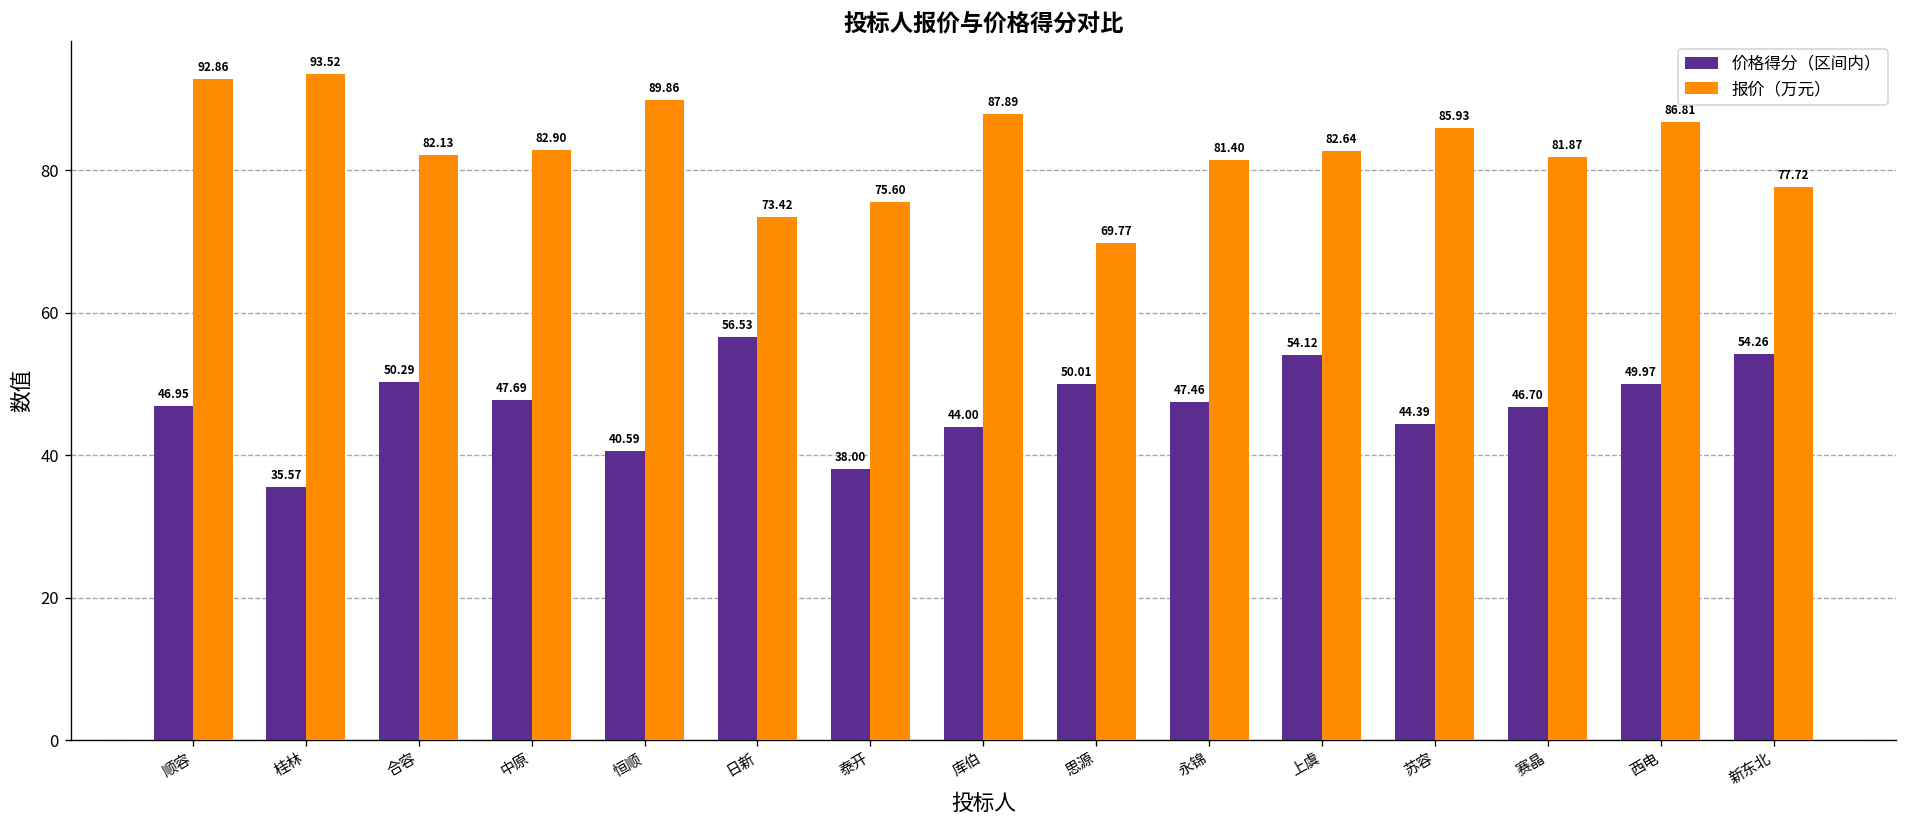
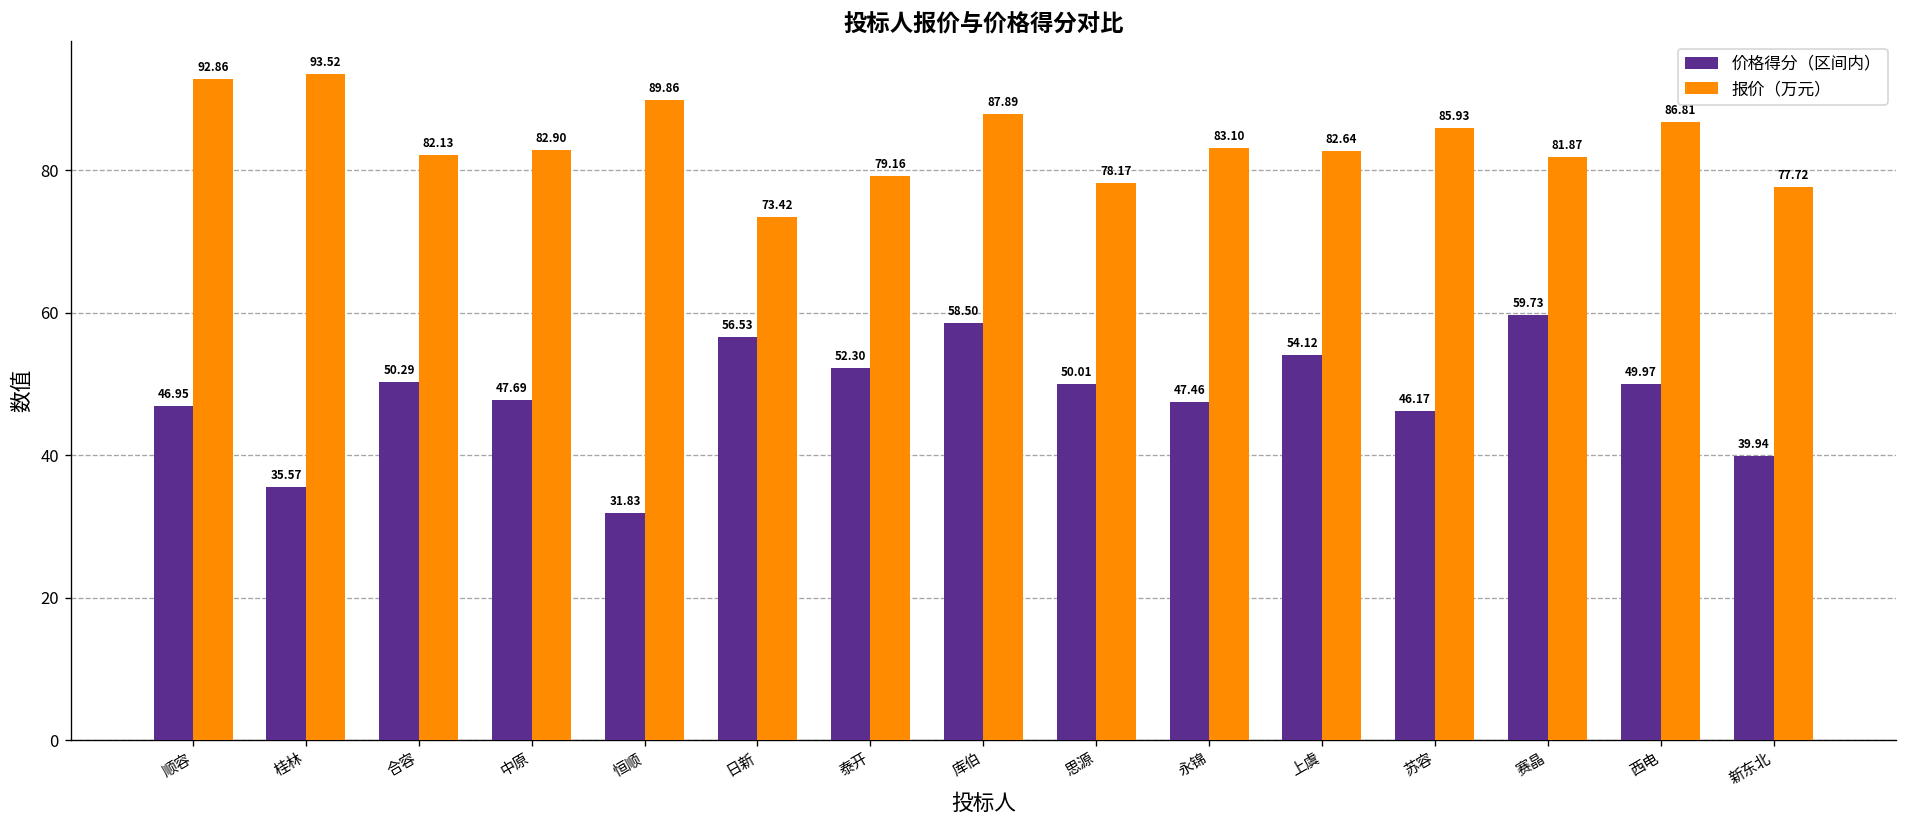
  {
    "价格得分（区间内）": {
      "顺容": 46.95,
      "桂林": 35.57,
      "合容": 50.29,
      "中原": 47.69,
-     "恒顺": 40.59,
+     "恒顺": 31.83,
      "日新": 56.53,
-     "泰开": 38.00,
-     "库伯": 44.00,
+     "泰开": 52.30,
+     "库伯": 58.50,
      "思源": 50.01,
      "永锦": 47.46,
      "上虞": 54.12,
-     "苏容": 44.39,
-     "赛晶": 46.70,
+     "苏容": 46.17,
+     "赛晶": 59.73,
      "西电": 49.97,
-     "新东北": 54.26
+     "新东北": 39.94
    },
    "报价（万元）": {
      "顺容": 92.86,
      "桂林": 93.52,
      "合容": 82.13,
      "中原": 82.90,
      "恒顺": 89.86,
      "日新": 73.42,
-     "泰开": 75.60,
+     "泰开": 79.16,
      "库伯": 87.89,
-     "思源": 69.77,
-     "永锦": 81.40,
+     "思源": 78.17,
+     "永锦": 83.10,
      "上虞": 82.64,
      "苏容": 85.93,
      "赛晶": 81.87,
      "西电": 86.81,
      "新东北": 77.72
    }
  }
